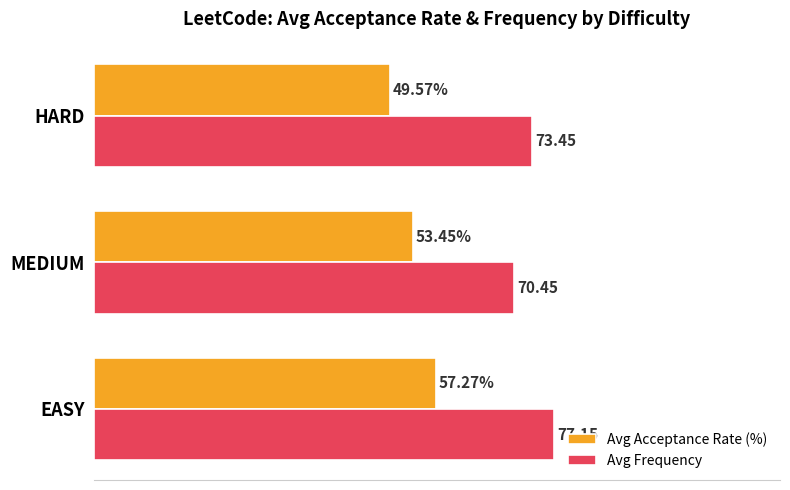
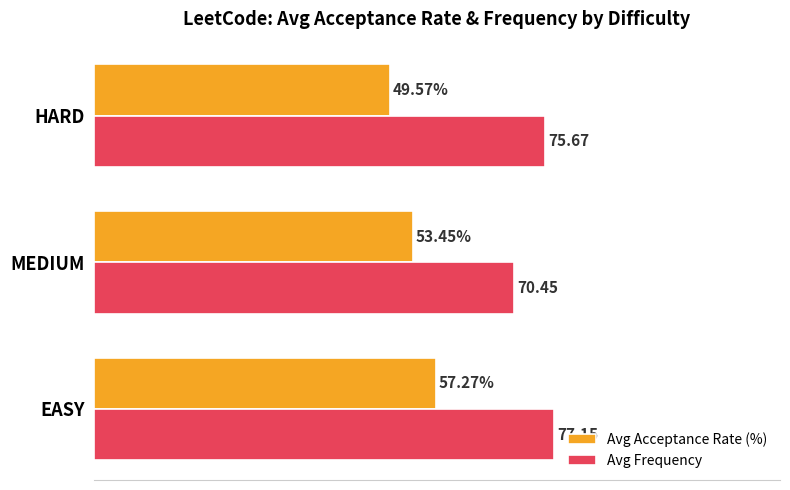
  {
    "Avg Acceptance Rate (%)": {
      "HARD": "49.57%",
      "MEDIUM": "53.45%",
      "EASY": "57.27%"
    },
    "Avg Frequency": {
-     "HARD": "73.45",
+     "HARD": "75.67",
      "MEDIUM": "70.45",
      "EASY": "77.15"
    }
  }
